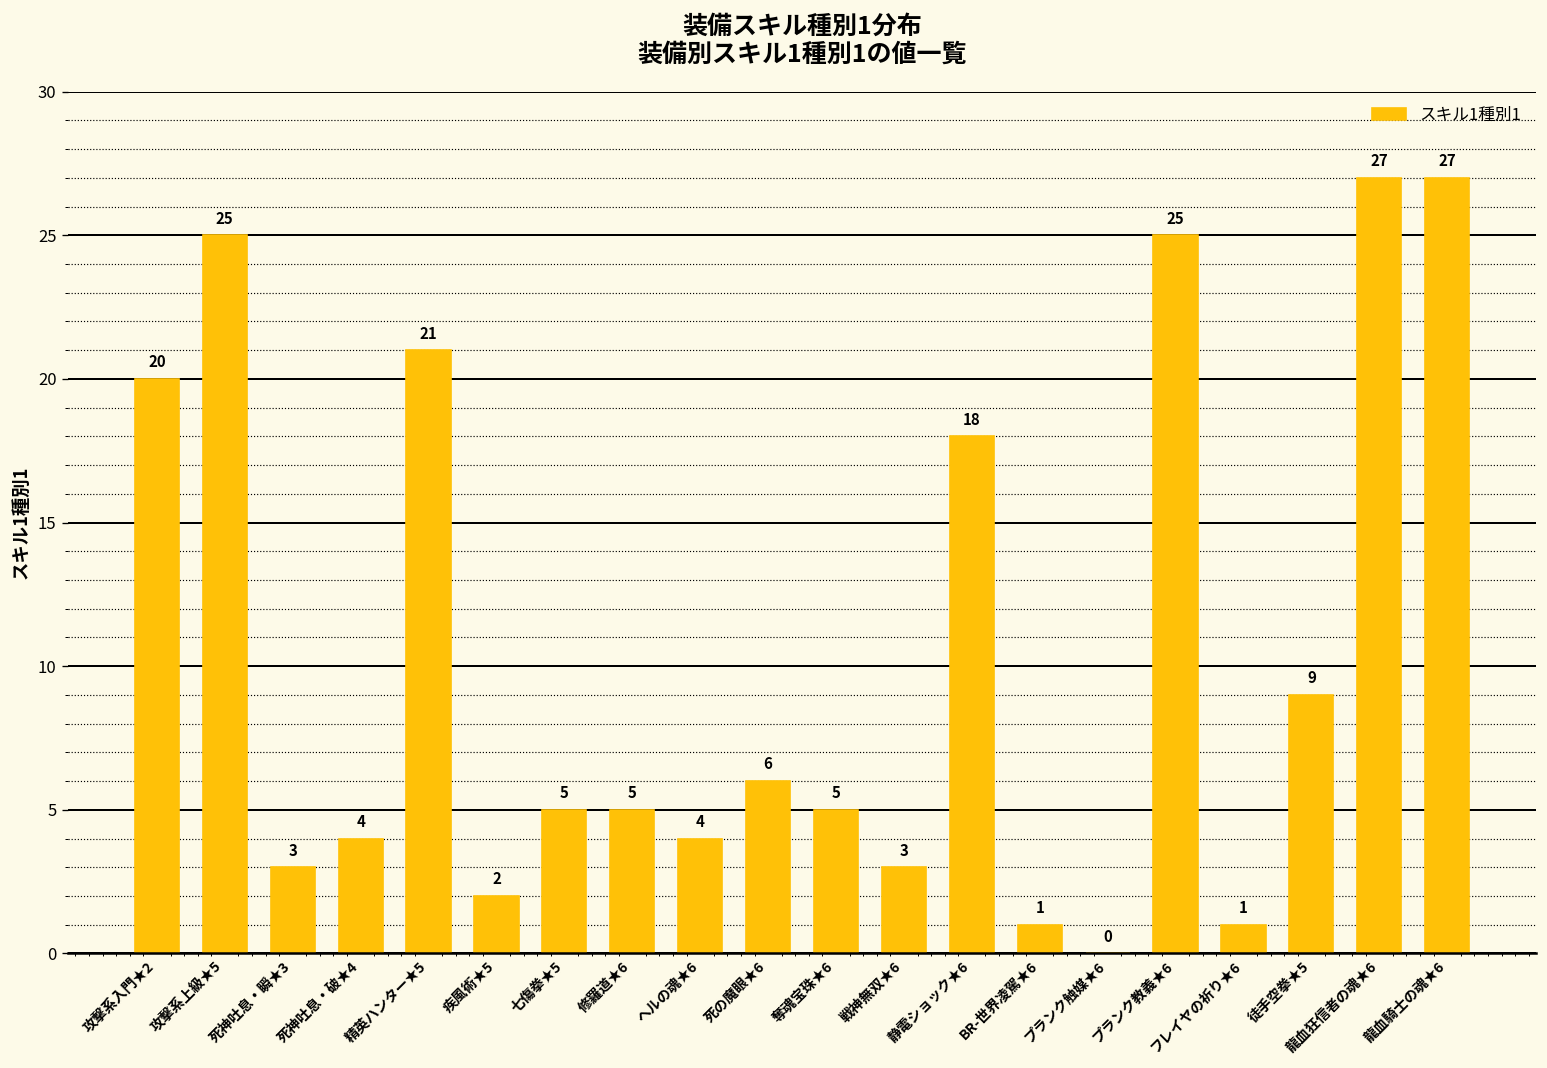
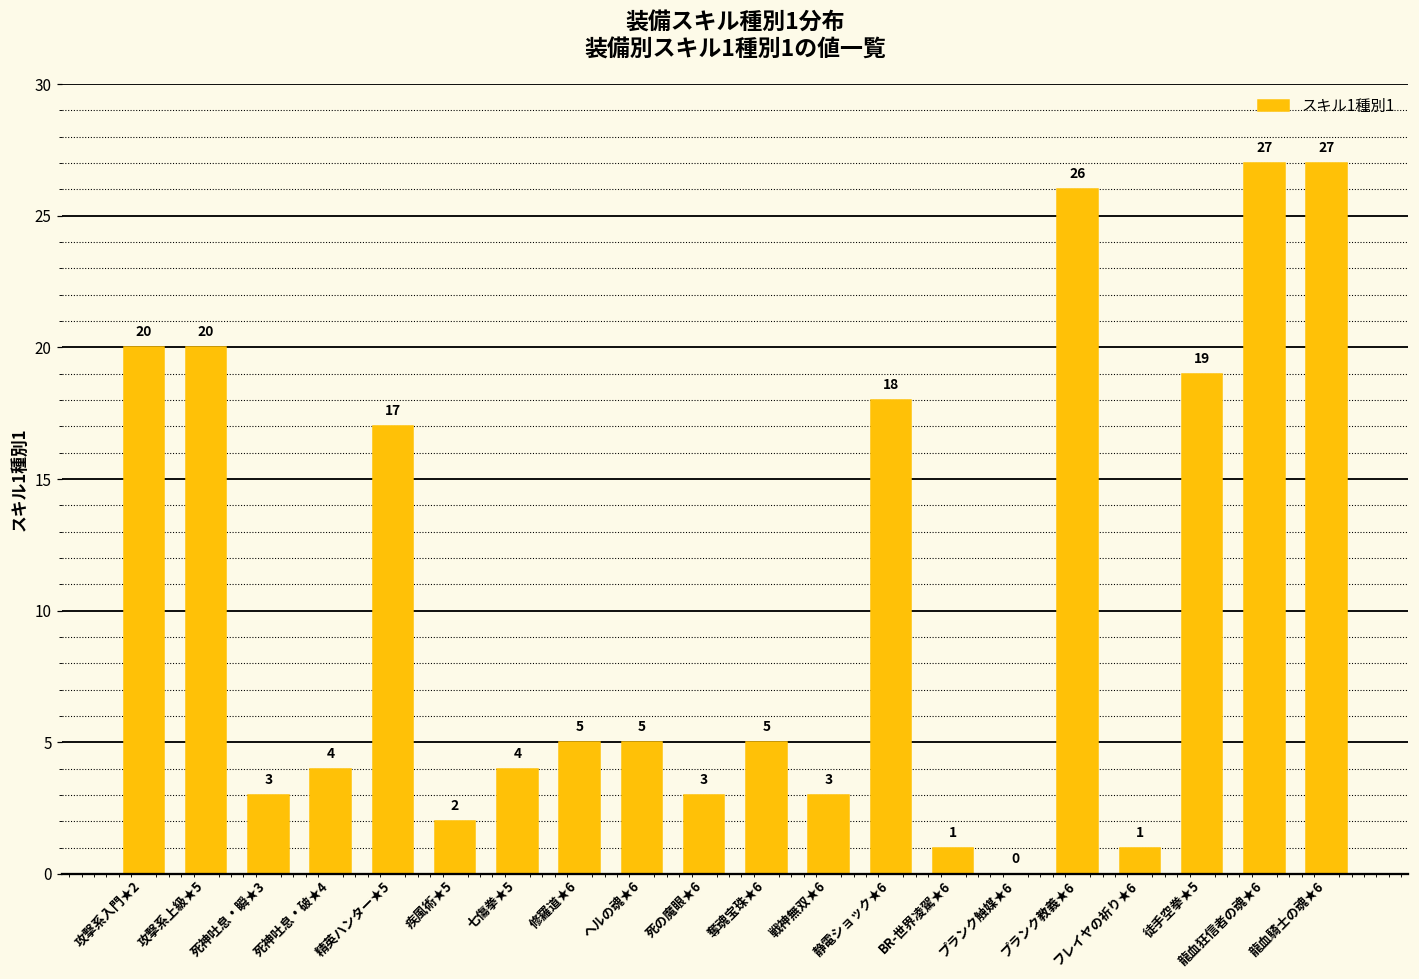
  {
    "攻撃系入門★2": 20,
-   "攻撃系上級★5": 25,
+   "攻撃系上級★5": 20,
    "死神吐息・瞬★3": 3,
    "死神吐息・破★4": 4,
-   "精英ハンター★5": 21,
+   "精英ハンター★5": 17,
    "疾風術★5": 2,
-   "七傷拳★5": 5,
+   "七傷拳★5": 4,
    "修羅道★6": 5,
-   "ヘルの魂★6": 4,
-   "死の魔眼★6": 6,
+   "ヘルの魂★6": 5,
+   "死の魔眼★6": 3,
    "奪魂宝珠★6": 5,
    "戦神無双★6": 3,
    "静電ショック★6": 18,
    "BR-世界凌駕★6": 1,
    "プランク触媒★6": 0,
-   "プランク教義★6": 25,
+   "プランク教義★6": 26,
    "フレイヤの祈り★6": 1,
-   "徒手空拳★5": 9,
+   "徒手空拳★5": 19,
    "龍血狂信者の魂★6": 27,
    "龍血騎士の魂★6": 27
  }
